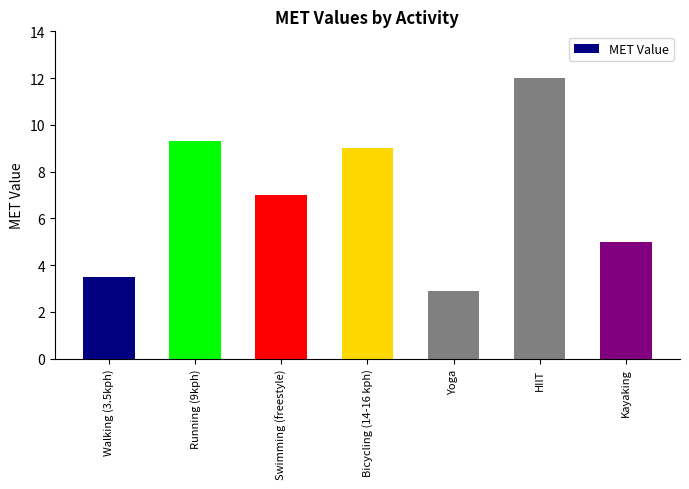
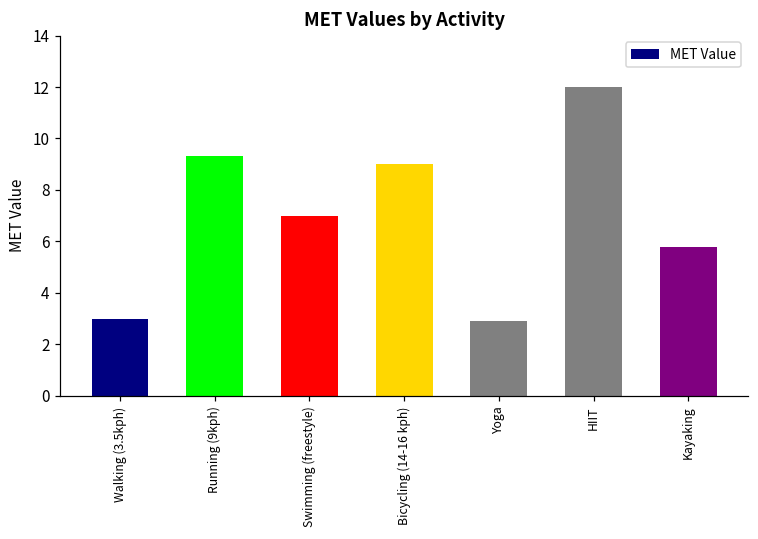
  {
-   "Walking (3.5kph)": 3.5,
+   "Walking (3.5kph)": 3.0,
    "Running (9kph)": 9.3,
    "Swimming (freestyle)": 7.0,
    "Bicycling (14-16 kph)": 9.0,
    "Yoga": 2.9,
    "HIIT": 12.0,
-   "Kayaking": 5.0
+   "Kayaking": 5.8
  }
